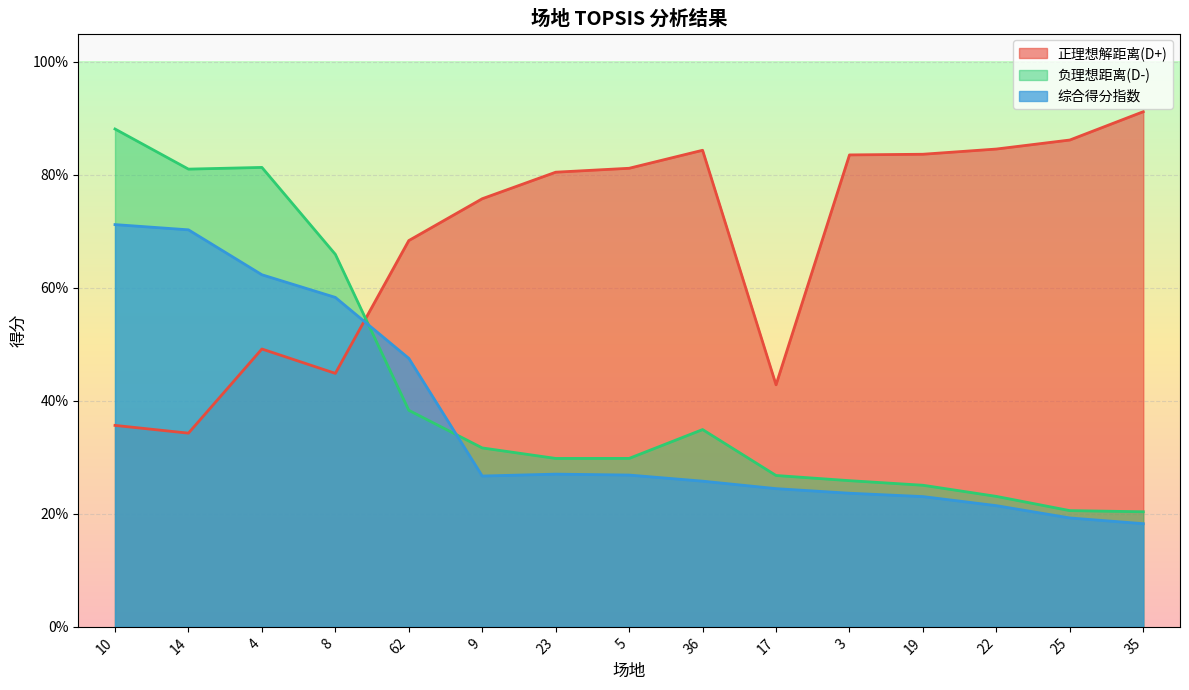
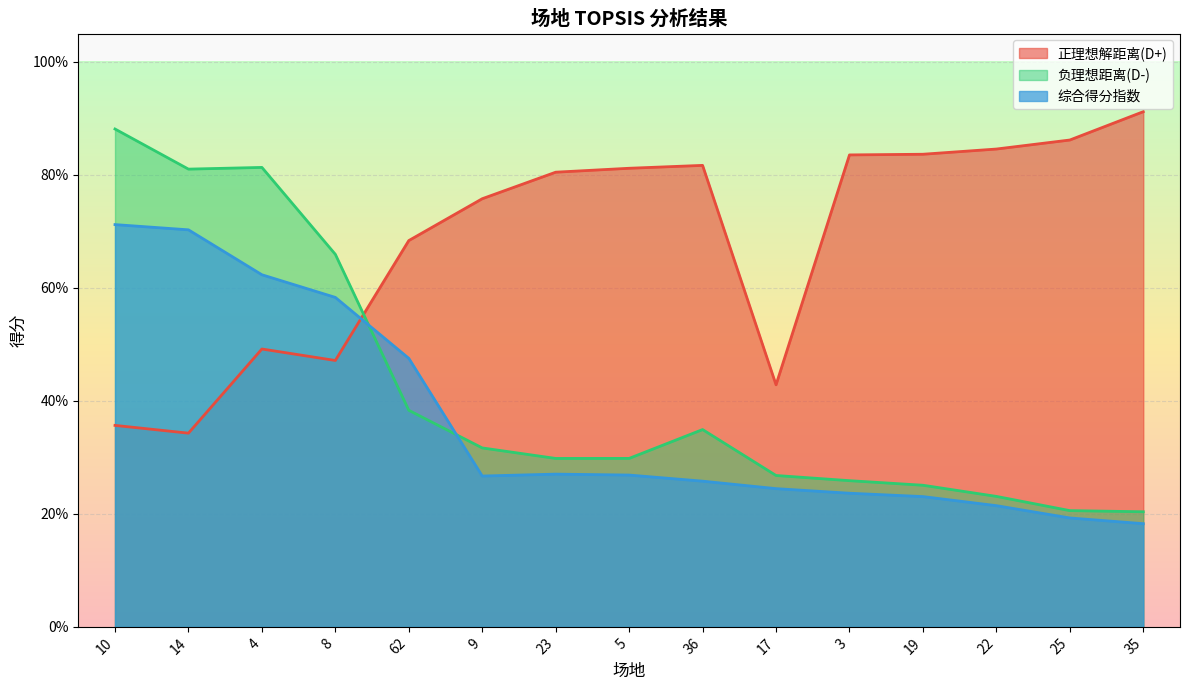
  {
    "正理想解距离(D+)": {
      "10": "36%",
      "14": "34%",
      "4": "49%",
-     "8": "45%",
+     "8": "47%",
      "62": "68%",
      "9": "76%",
      "23": "80%",
      "5": "81%",
-     "36": "84%",
+     "36": "82%",
      "17": "43%",
      "3": "84%",
      "19": "84%",
      "22": "85%",
      "25": "86%",
      "35": "91%"
    },
    "负理想距离(D-)": {
      "10": "88%",
      "14": "81%",
      "4": "81%",
      "8": "66%",
      "62": "38%",
      "9": "32%",
      "23": "30%",
      "5": "30%",
      "36": "35%",
      "17": "27%",
      "3": "26%",
      "19": "25%",
      "22": "23%",
      "25": "21%",
      "35": "20%"
    },
    "综合得分指数": {
      "10": "71%",
      "14": "70%",
      "4": "62%",
      "8": "58%",
      "62": "48%",
      "9": "27%",
      "23": "27%",
      "5": "27%",
      "36": "26%",
      "17": "24%",
      "3": "24%",
      "19": "23%",
      "22": "21%",
      "25": "19%",
      "35": "18%"
    }
  }
